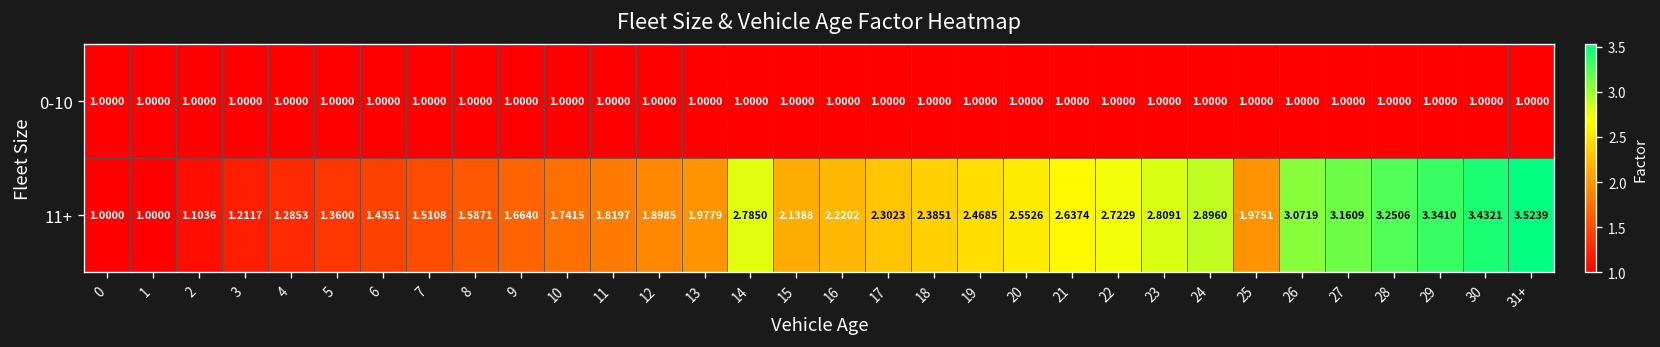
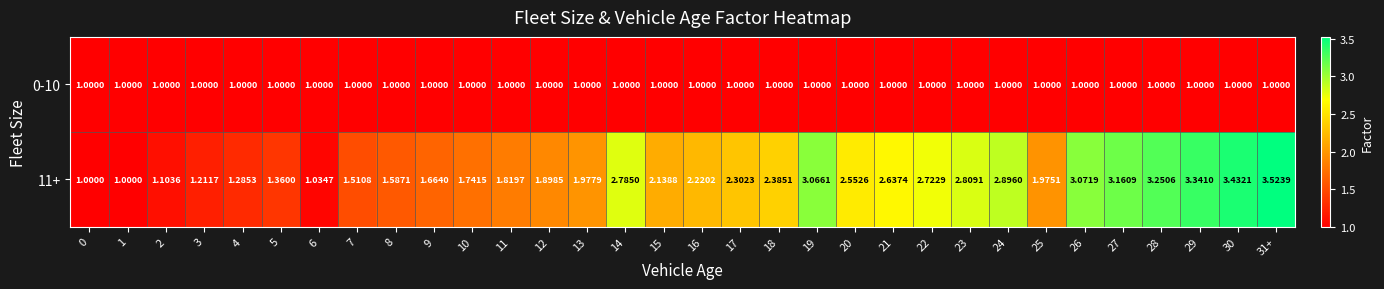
  {
    "0-10": {
      "0": 1.0000,
      "1": 1.0000,
      "2": 1.0000,
      "3": 1.0000,
      "4": 1.0000,
      "5": 1.0000,
      "6": 1.0000,
      "7": 1.0000,
      "8": 1.0000,
      "9": 1.0000,
      "10": 1.0000,
      "11": 1.0000,
      "12": 1.0000,
      "13": 1.0000,
      "14": 1.0000,
      "15": 1.0000,
      "16": 1.0000,
      "17": 1.0000,
      "18": 1.0000,
      "19": 1.0000,
      "20": 1.0000,
      "21": 1.0000,
      "22": 1.0000,
      "23": 1.0000,
      "24": 1.0000,
      "25": 1.0000,
      "26": 1.0000,
      "27": 1.0000,
      "28": 1.0000,
      "29": 1.0000,
      "30": 1.0000,
      "31+": 1.0000
    },
    "11+": {
      "0": 1.0000,
      "1": 1.0000,
      "2": 1.1036,
      "3": 1.2117,
      "4": 1.2853,
      "5": 1.3600,
-     "6": 1.4351,
+     "6": 1.0347,
      "7": 1.5108,
      "8": 1.5871,
      "9": 1.6640,
      "10": 1.7415,
      "11": 1.8197,
      "12": 1.8985,
      "13": 1.9779,
      "14": 2.7850,
      "15": 2.1388,
      "16": 2.2202,
      "17": 2.3023,
      "18": 2.3851,
-     "19": 2.4685,
+     "19": 3.0661,
      "20": 2.5526,
      "21": 2.6374,
      "22": 2.7229,
      "23": 2.8091,
      "24": 2.8960,
      "25": 1.9751,
      "26": 3.0719,
      "27": 3.1609,
      "28": 3.2506,
      "29": 3.3410,
      "30": 3.4321,
      "31+": 3.5239
    }
  }
